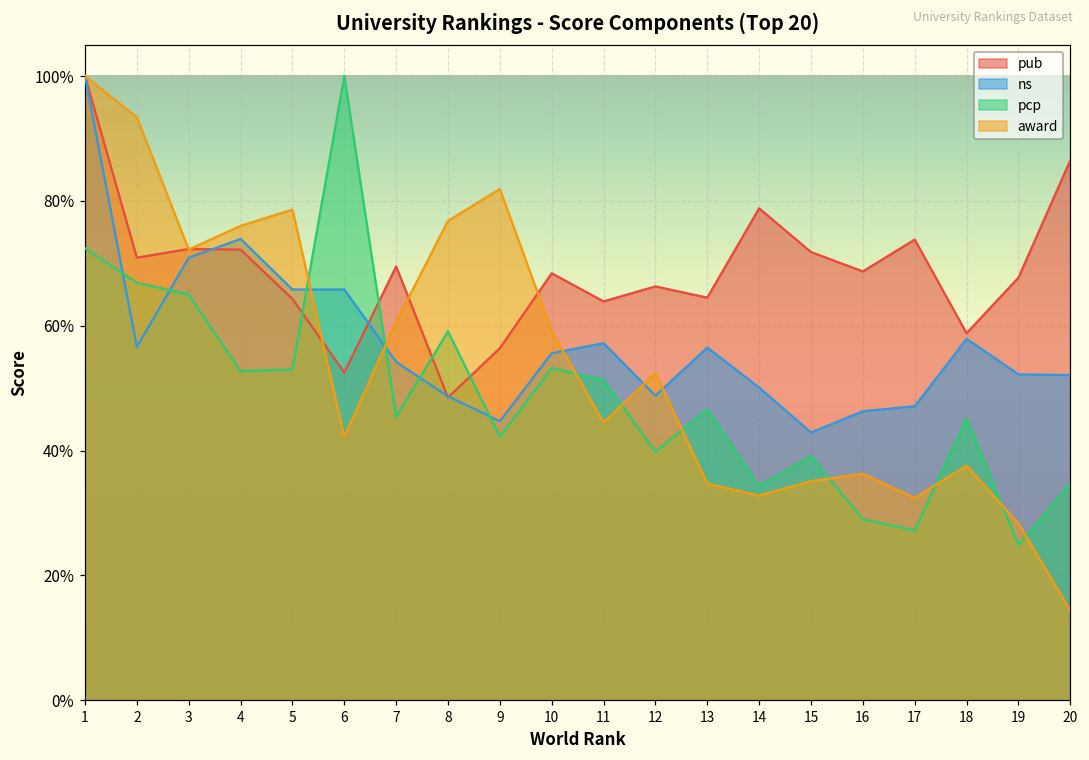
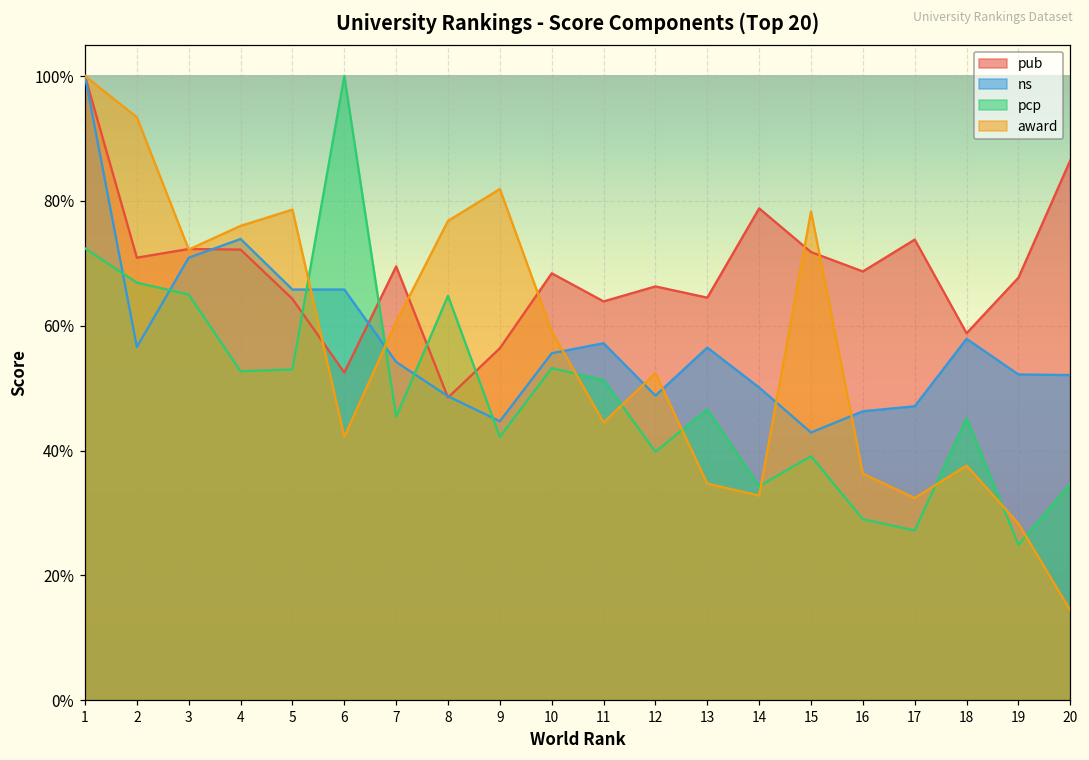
  {
    "pub": {
      "2": "71%",
      "4": "72%",
      "5": "64%",
      "6": "53%",
      "7": "70%",
      "9": "56%",
      "10": "68%",
      "11": "64%",
      "12": "66%",
      "13": "65%",
      "14": "79%",
      "15": "72%",
      "16": "69%",
      "17": "74%",
      "18": "59%",
      "19": "68%",
      "20": "87%"
    },
    "ns": {
      "2": "57%",
      "3": "71%",
      "4": "74%",
      "5": "66%",
      "6": "66%",
      "7": "54%",
      "9": "45%",
      "10": "56%",
      "11": "57%",
      "12": "49%",
      "13": "57%",
      "14": "50%",
      "15": "43%",
      "16": "46%",
      "17": "47%",
      "18": "58%",
      "19": "52%",
      "20": "52%"
    },
    "pcp": {
      "1": "72%",
      "2": "67%",
      "3": "65%",
      "4": "53%",
      "5": "53%",
      "6": "100%",
      "7": "45%",
-     "8": "59%",
+     "8": "65%",
      "9": "42%",
      "10": "53%",
      "11": "51%",
      "12": "40%",
      "13": "47%",
      "14": "34%",
      "15": "39%",
      "16": "29%",
      "17": "27%",
      "18": "45%",
      "19": "25%",
      "20": "35%"
    },
    "award": {
      "2": "93%",
      "4": "76%",
      "5": "79%",
      "6": "42%",
      "7": "61%",
      "8": "77%",
      "9": "82%",
      "10": "59%",
      "11": "45%",
      "12": "52%",
      "13": "35%",
      "14": "33%",
-     "15": "35%",
+     "15": "78%",
      "16": "36%",
      "17": "32%",
      "18": "38%",
      "19": "28%",
      "20": "14%"
    }
  }
